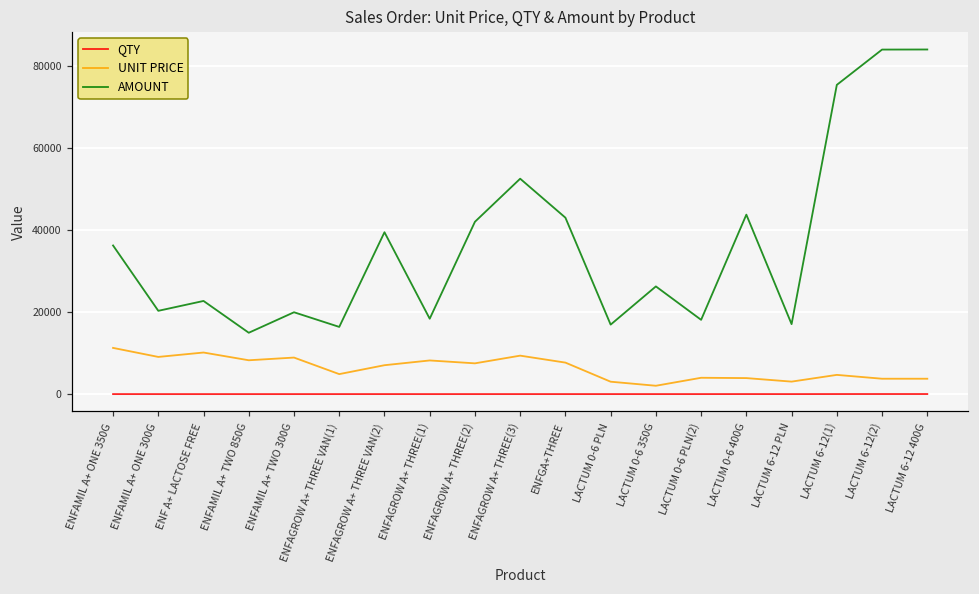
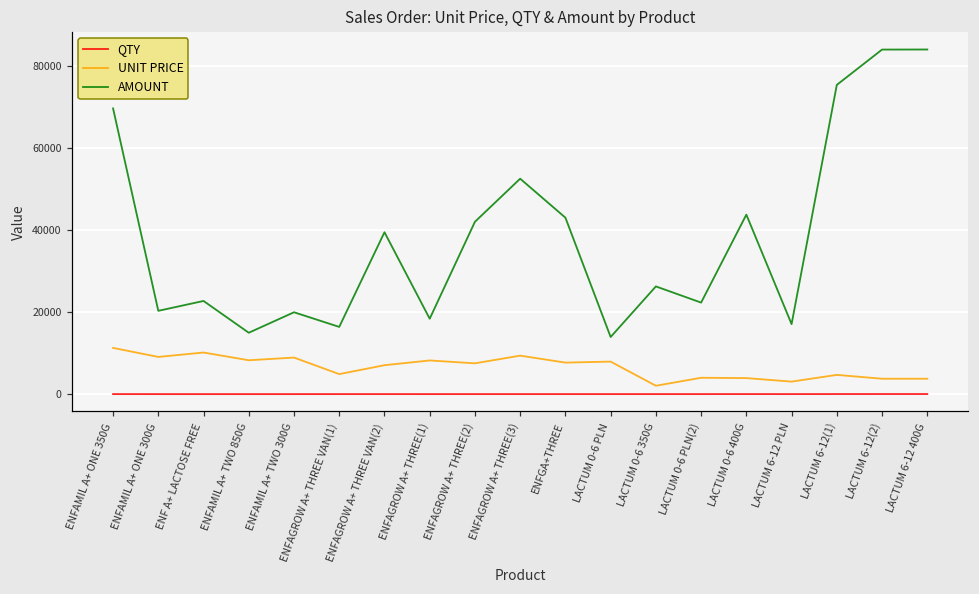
  {
    "QTY": {
      "ENFAMIL A+ ONE 350G": 0,
      "ENFAMIL A+ ONE 300G": 0,
      "ENF A+ LACTOSE FREE": 0,
      "ENFAMIL A+ TWO 850G": 0,
      "ENFAMIL A+ TWO 300G": 0,
      "ENFAGROW A+ THREE VAN(1)": 0,
      "ENFAGROW A+ THREE VAN(2)": 0,
      "ENFAGROW A+ THREE(1)": 0,
      "ENFAGROW A+ THREE(2)": 0,
      "ENFAGROW A+ THREE(3)": 0,
      "ENFGA+THREE": 0,
      "LACTUM 0-6 PLN": 0,
      "LACTUM 0-6 350G": 0,
      "LACTUM 0-6 PLN(2)": 0,
      "LACTUM 0-6 400G": 0,
      "LACTUM 6-12 PLN": 0,
      "LACTUM 6-12(1)": 0,
      "LACTUM 6-12(2)": 0,
      "LACTUM 6-12 400G": 0
    },
    "UNIT PRICE": {
      "ENFAMIL A+ ONE 350G": 11000,
      "ENFAMIL A+ ONE 300G": 9000,
      "ENF A+ LACTOSE FREE": 10000,
      "ENFAMIL A+ TWO 850G": 8000,
      "ENFAMIL A+ TWO 300G": 9000,
      "ENFAGROW A+ THREE VAN(1)": 5000,
      "ENFAGROW A+ THREE VAN(2)": 7000,
      "ENFAGROW A+ THREE(1)": 8000,
      "ENFAGROW A+ THREE(2)": 8000,
      "ENFAGROW A+ THREE(3)": 9000,
      "ENFGA+THREE": 8000,
-     "LACTUM 0-6 PLN": 3000,
+     "LACTUM 0-6 PLN": 8000,
      "LACTUM 0-6 350G": 2000,
      "LACTUM 0-6 PLN(2)": 4000,
      "LACTUM 0-6 400G": 4000,
      "LACTUM 6-12 PLN": 3000,
      "LACTUM 6-12(1)": 5000,
      "LACTUM 6-12(2)": 4000,
      "LACTUM 6-12 400G": 4000
    },
    "AMOUNT": {
-     "ENFAMIL A+ ONE 350G": 36000,
+     "ENFAMIL A+ ONE 350G": 70000,
      "ENFAMIL A+ ONE 300G": 20000,
      "ENF A+ LACTOSE FREE": 23000,
      "ENFAMIL A+ TWO 850G": 15000,
      "ENFAMIL A+ TWO 300G": 20000,
      "ENFAGROW A+ THREE VAN(1)": 16000,
      "ENFAGROW A+ THREE VAN(2)": 40000,
      "ENFAGROW A+ THREE(1)": 18000,
      "ENFAGROW A+ THREE(2)": 42000,
      "ENFAGROW A+ THREE(3)": 53000,
      "ENFGA+THREE": 43000,
-     "LACTUM 0-6 PLN": 17000,
+     "LACTUM 0-6 PLN": 14000,
      "LACTUM 0-6 350G": 26000,
-     "LACTUM 0-6 PLN(2)": 18000,
+     "LACTUM 0-6 PLN(2)": 22000,
      "LACTUM 0-6 400G": 44000,
      "LACTUM 6-12 PLN": 17000,
      "LACTUM 6-12(1)": 75000,
      "LACTUM 6-12(2)": 84000,
      "LACTUM 6-12 400G": 84000
    }
  }
